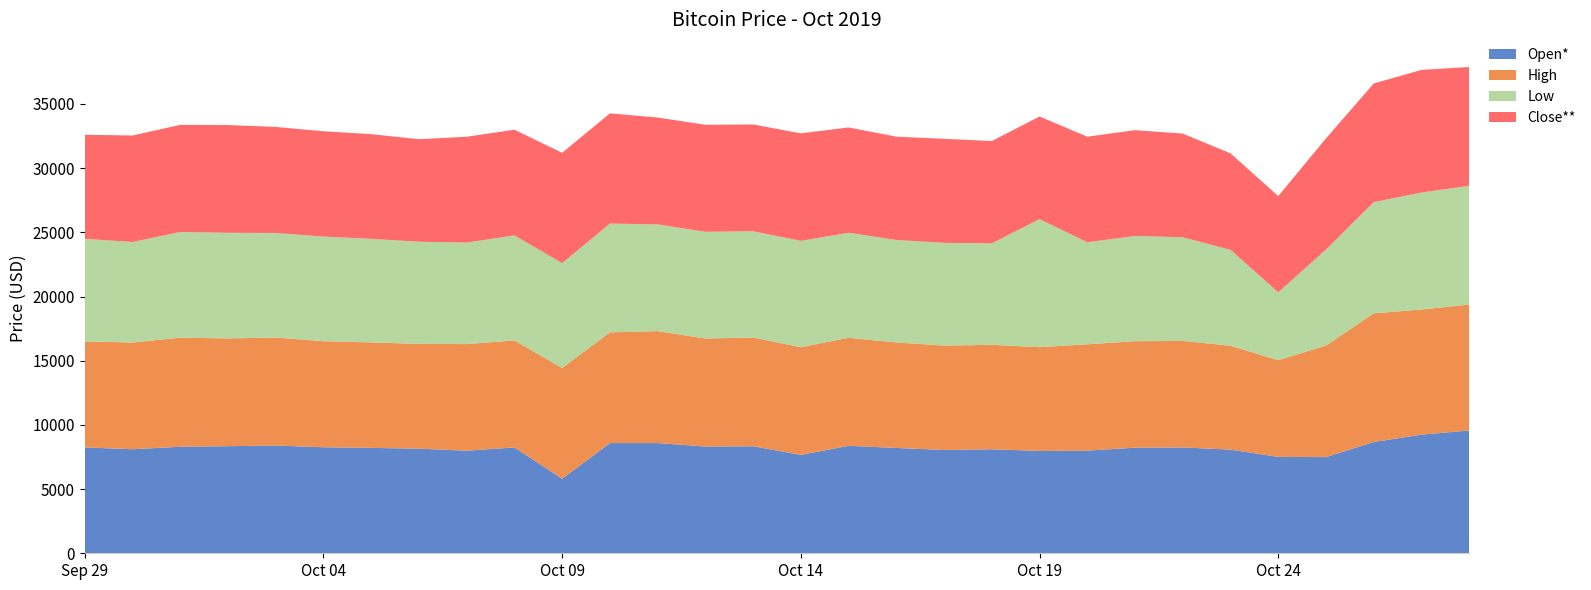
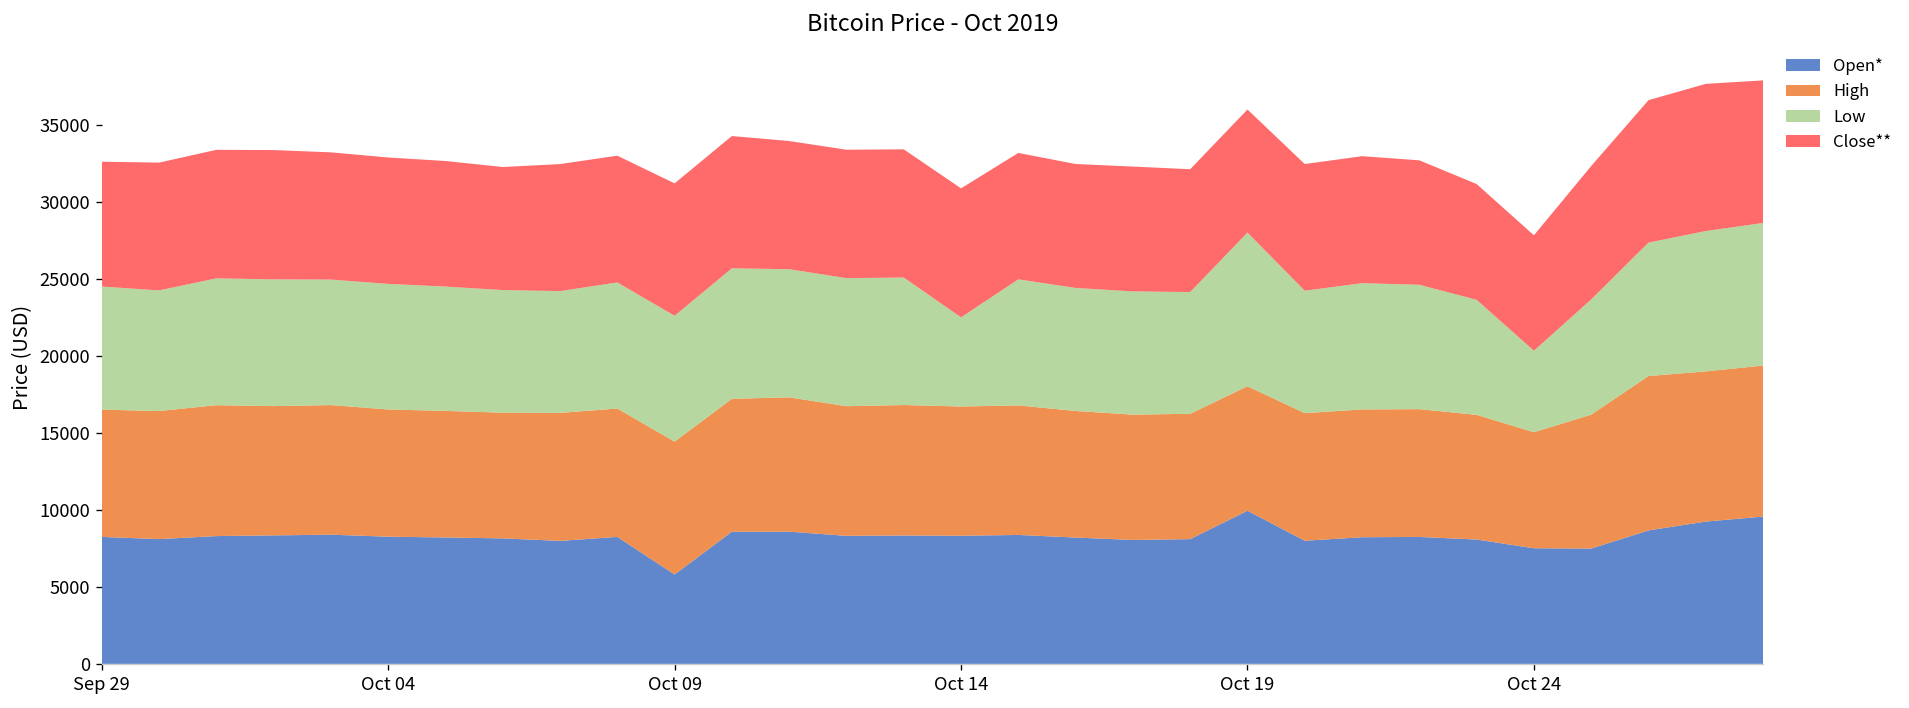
  {
    "Open*": {
      "Sep 29": 8200,
      "Oct 04": 8300,
      "Oct 09": 5800,
-     "Oct 14": 7700,
-     "Oct 19": 8000,
+     "Oct 14": 8300,
+     "Oct 19": 9900,
      "Oct 24": 7500
    },
    "Low": {
      "Sep 29": 8000,
      "Oct 04": 8200,
      "Oct 09": 8200,
-     "Oct 14": 8300,
+     "Oct 14": 5800,
      "Oct 19": 10000,
      "Oct 24": 5300
    }
  }
